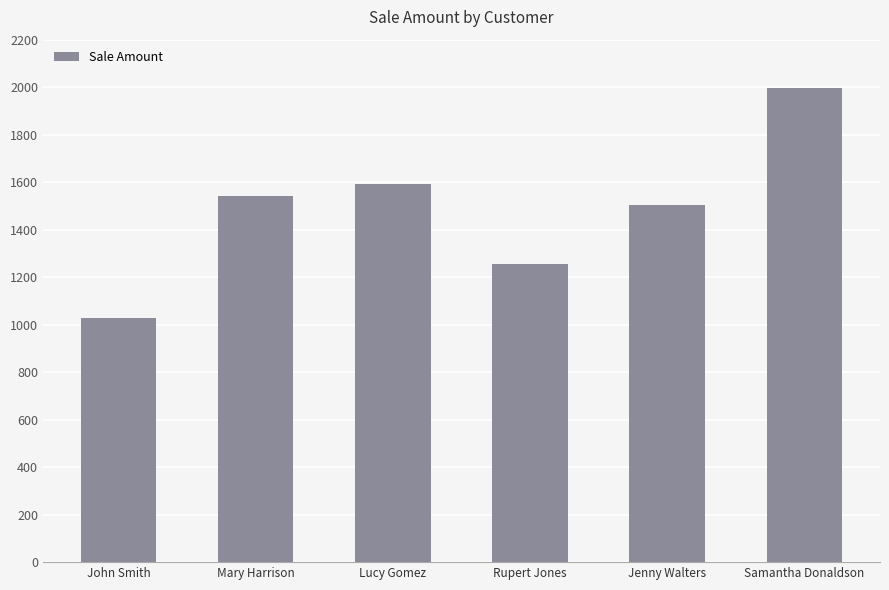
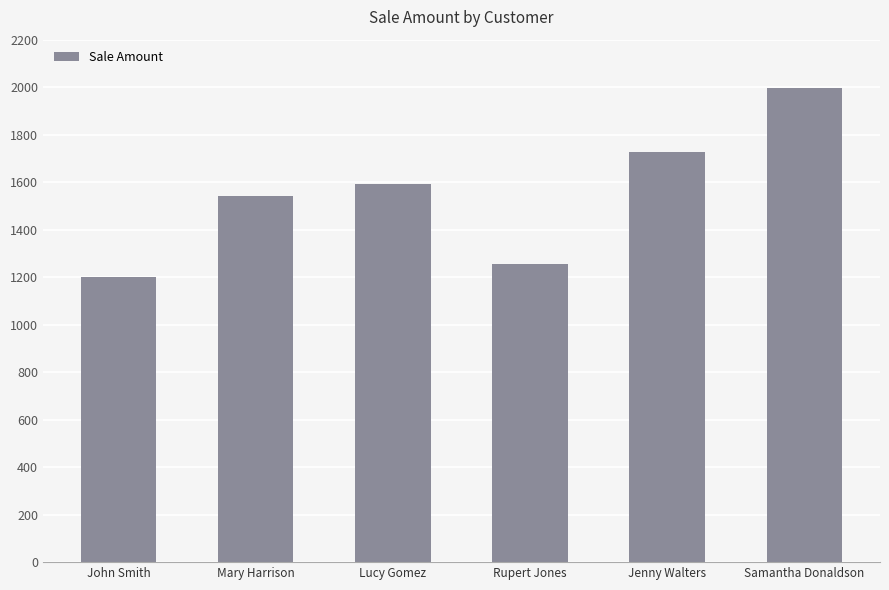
  {
-   "John Smith": 1030,
+   "John Smith": 1200,
    "Mary Harrison": 1540,
    "Lucy Gomez": 1590,
    "Rupert Jones": 1260,
-   "Jenny Walters": 1510,
+   "Jenny Walters": 1730,
    "Samantha Donaldson": 2000
  }
